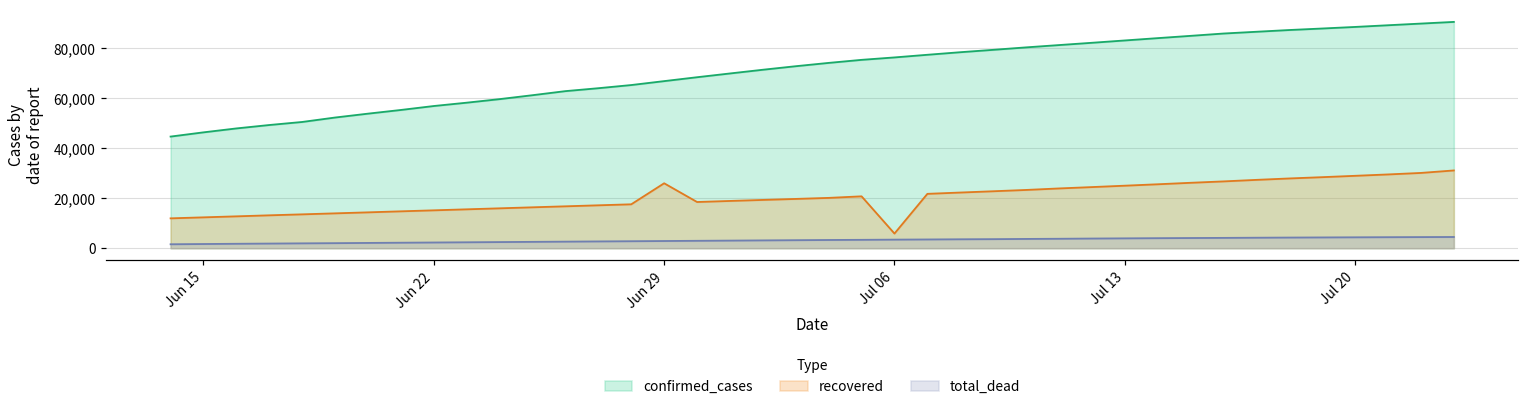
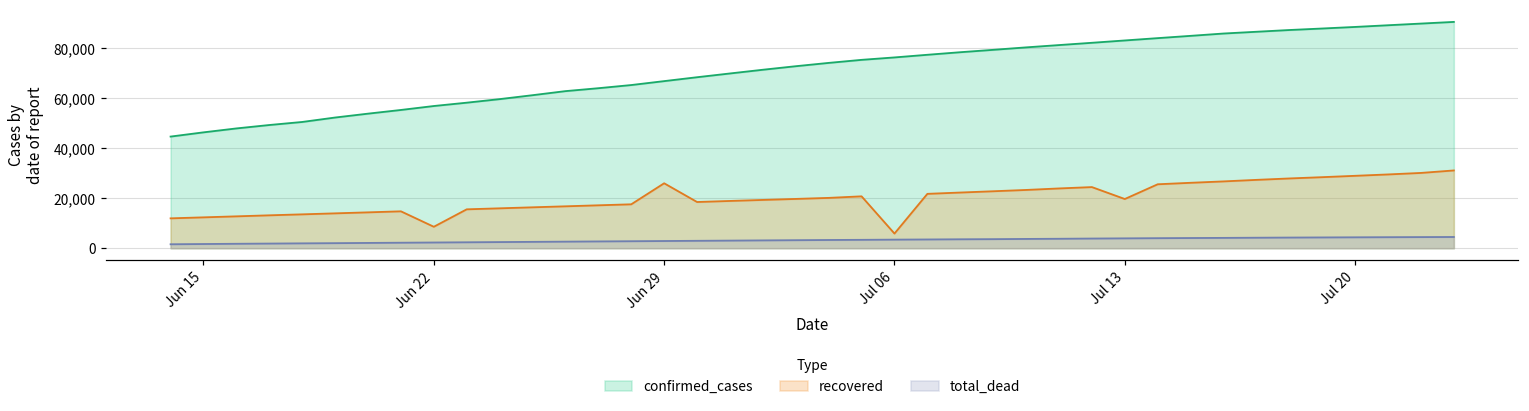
  {
    "recovered": {
      "Jun 15": "12,000",
-     "Jun 22": "15,000",
+     "Jun 22": "9,000",
      "Jun 29": "26,000",
      "Jul 06": "6,000",
-     "Jul 13": "25,000",
+     "Jul 13": "20,000",
      "Jul 20": "29,000"
    }
  }
